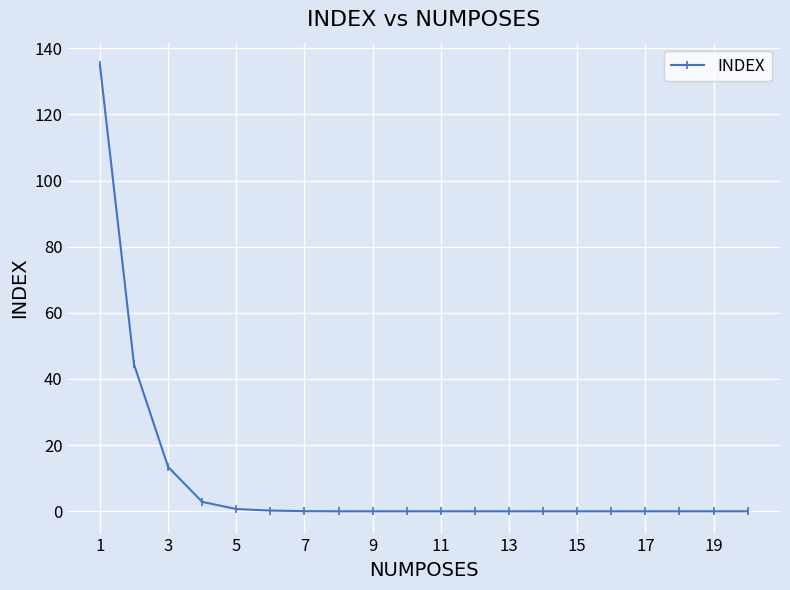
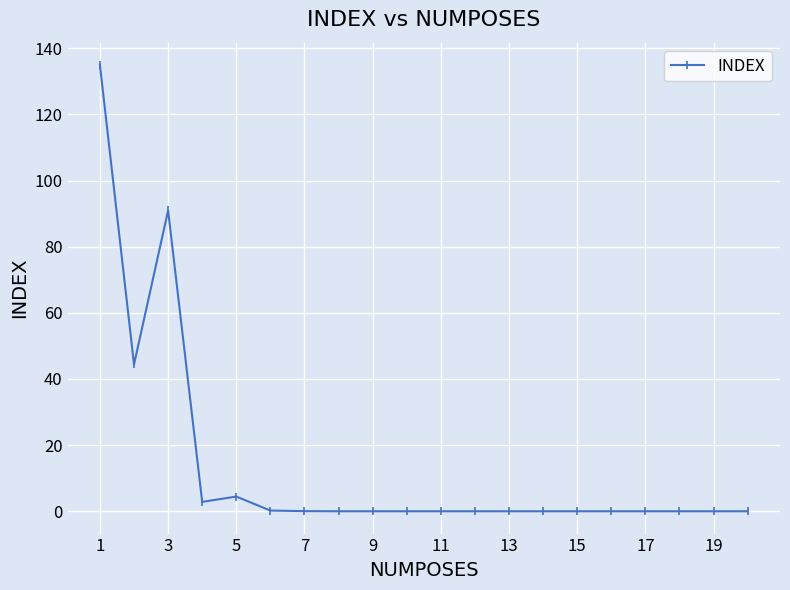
  {
    "1": 135,
-   "3": 13,
-   "5": 1,
+   "3": 91,
+   "5": 4,
    "7": 0,
    "9": 0,
    "11": 0,
    "13": 0,
    "15": 0,
    "17": 0,
    "19": 0
  }
